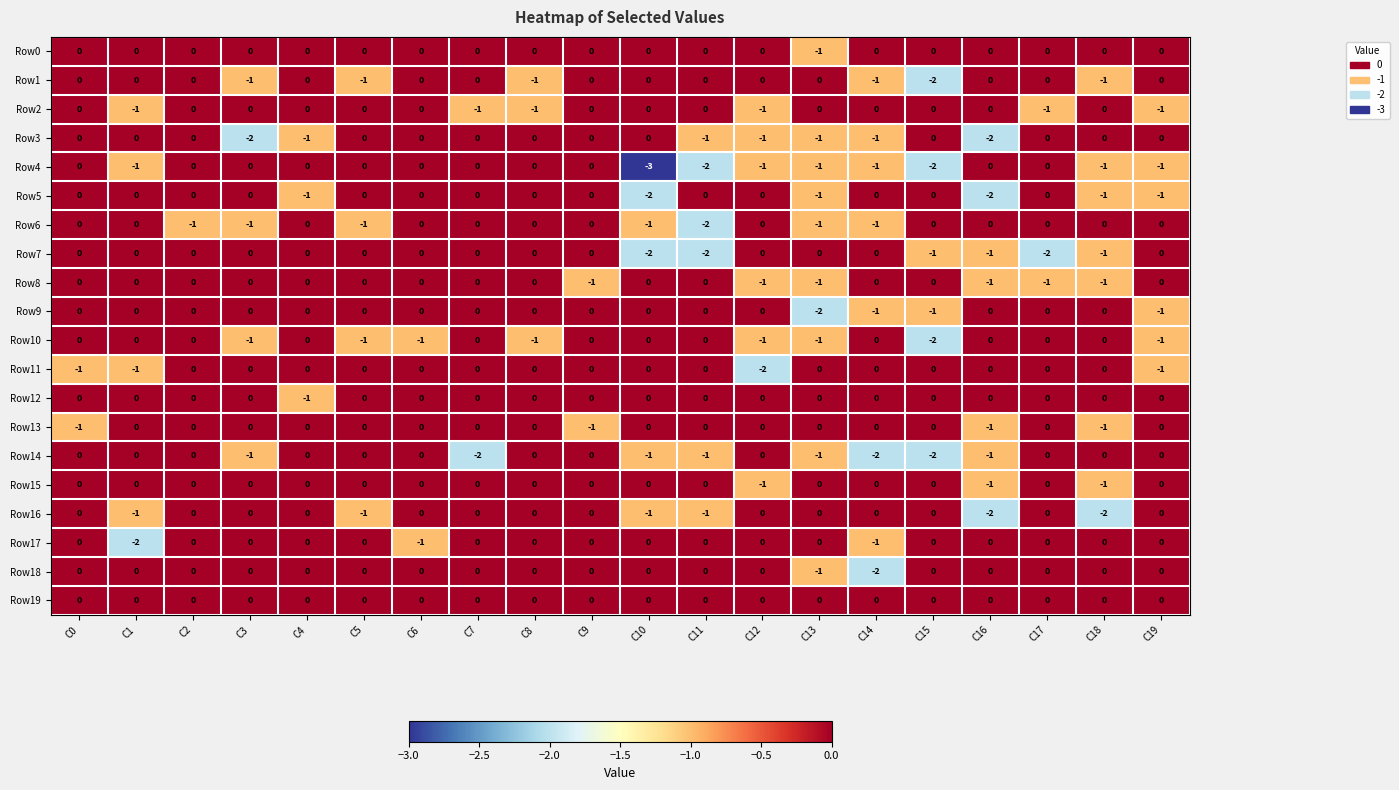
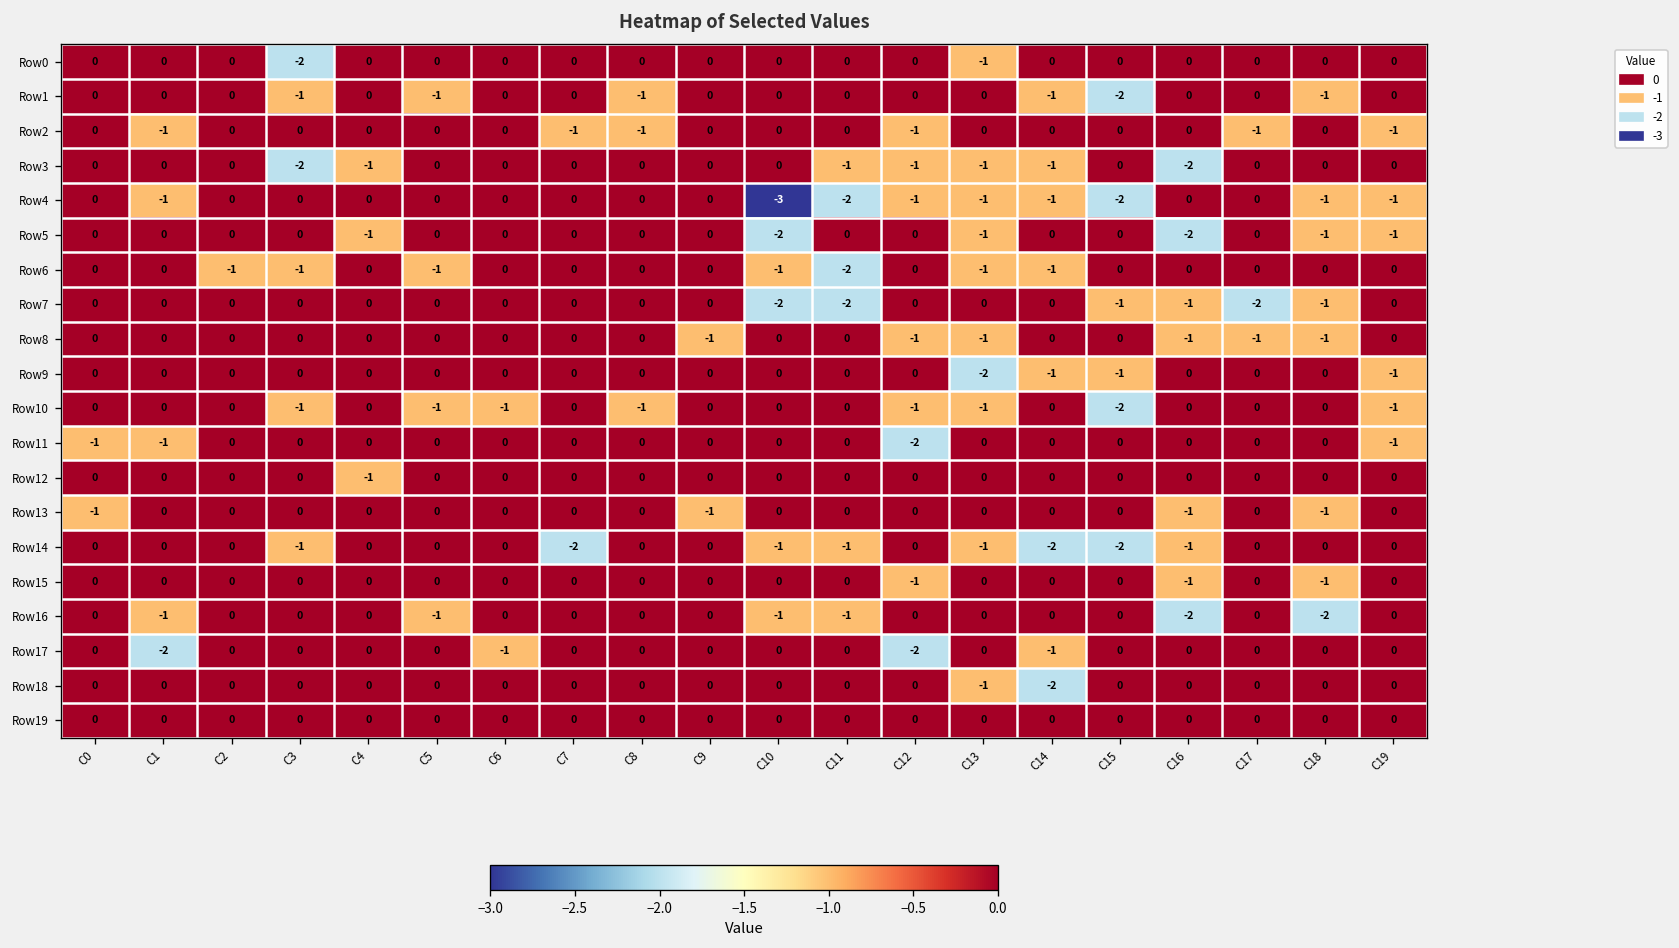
  {
    "Row0": {
      "C0": 0,
      "C1": 0,
      "C2": 0,
-     "C3": 0,
+     "C3": -2,
      "C4": 0,
      "C5": 0,
      "C6": 0,
      "C7": 0,
      "C8": 0,
      "C9": 0,
      "C10": 0,
      "C11": 0,
      "C12": 0,
      "C13": -1,
      "C14": 0,
      "C15": 0,
      "C16": 0,
      "C17": 0,
      "C18": 0,
      "C19": 0
    },
    "Row17": {
      "C0": 0,
      "C1": -2,
      "C2": 0,
      "C3": 0,
      "C4": 0,
      "C5": 0,
      "C6": -1,
      "C7": 0,
      "C8": 0,
      "C9": 0,
      "C10": 0,
      "C11": 0,
-     "C12": 0,
+     "C12": -2,
      "C13": 0,
      "C14": -1,
      "C15": 0,
      "C16": 0,
      "C17": 0,
      "C18": 0,
      "C19": 0
    }
  }
